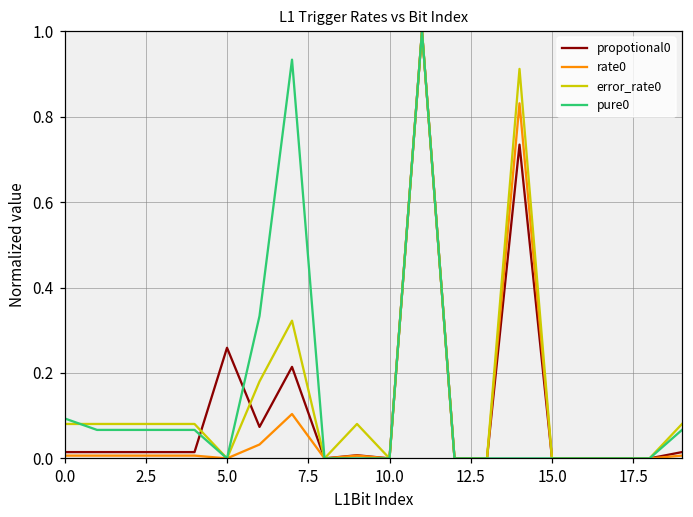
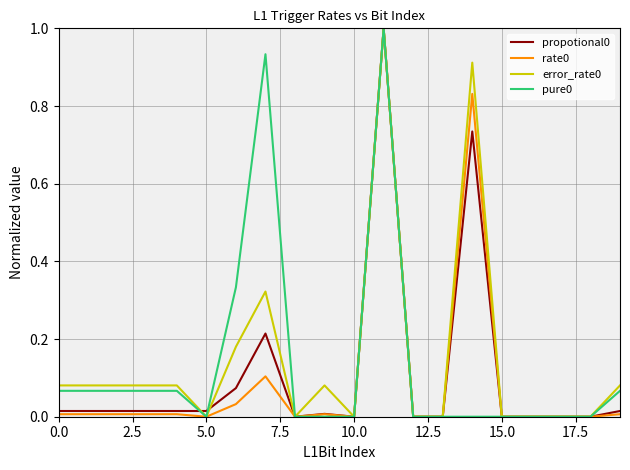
  {
    "propotional0": {
      "0.0": 0.01,
-     "5.0": 0.26
+     "5.0": 0.01
    },
    "rate0": {
      "0.0": 0.01
    },
    "error_rate0": {
      "0.0": 0.08
    },
    "pure0": {
-     "0.0": 0.09
+     "0.0": 0.07
    }
  }
